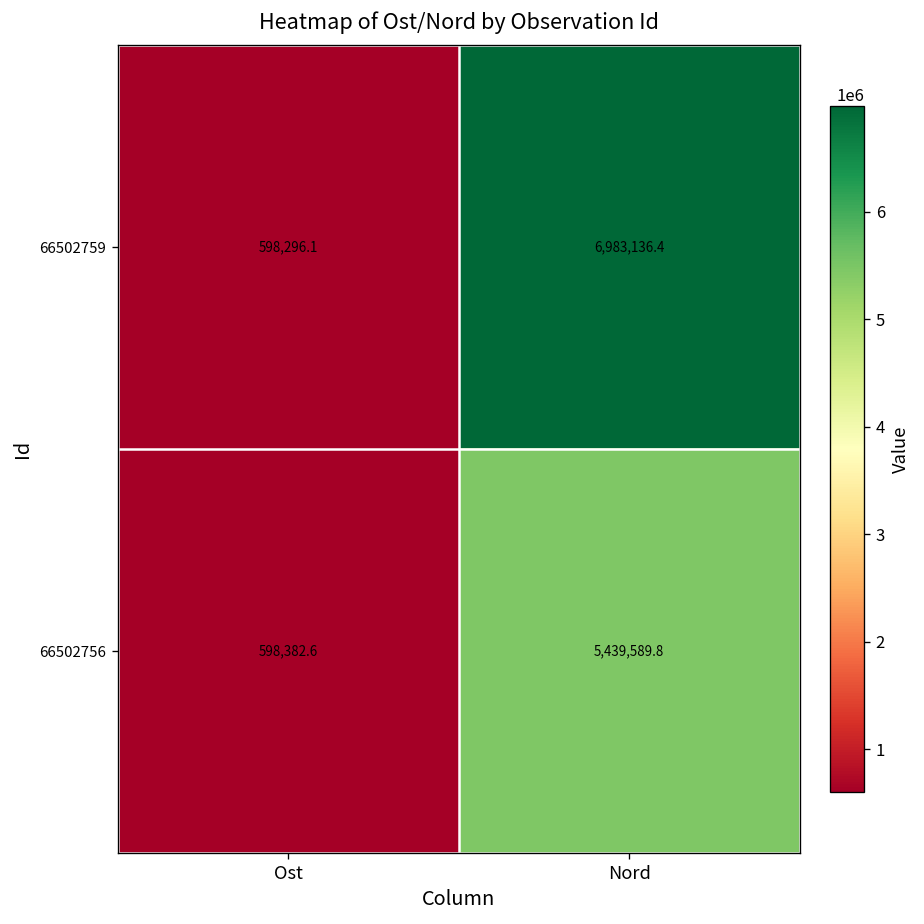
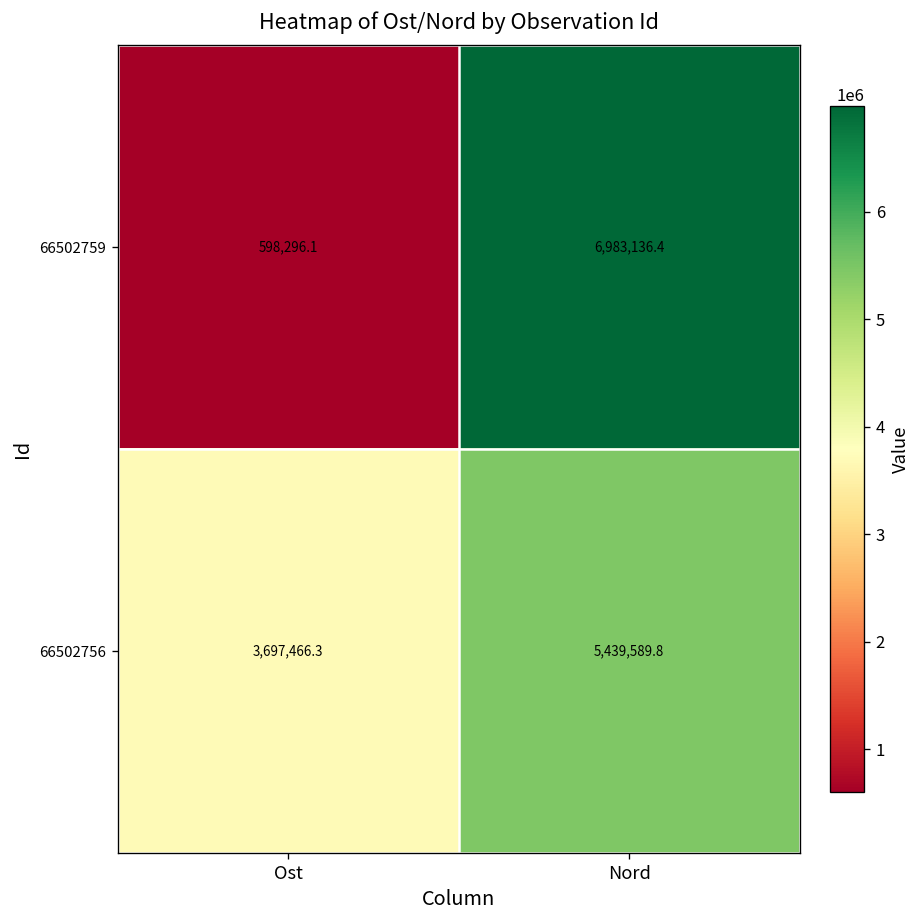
  {
    "66502759": {
      "Ost": "598,296.1",
      "Nord": "6,983,136.4"
    },
    "66502756": {
-     "Ost": "598,382.6",
+     "Ost": "3,697,466.3",
      "Nord": "5,439,589.8"
    }
  }
